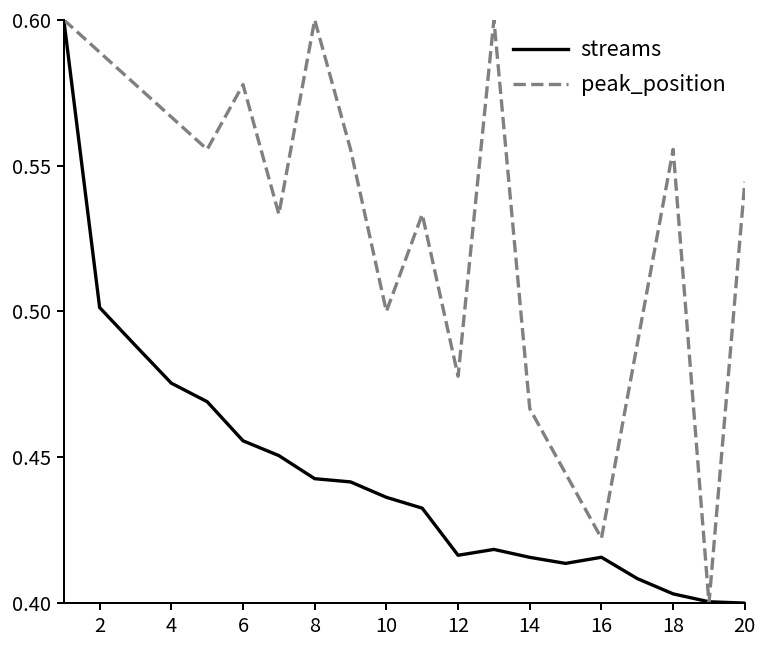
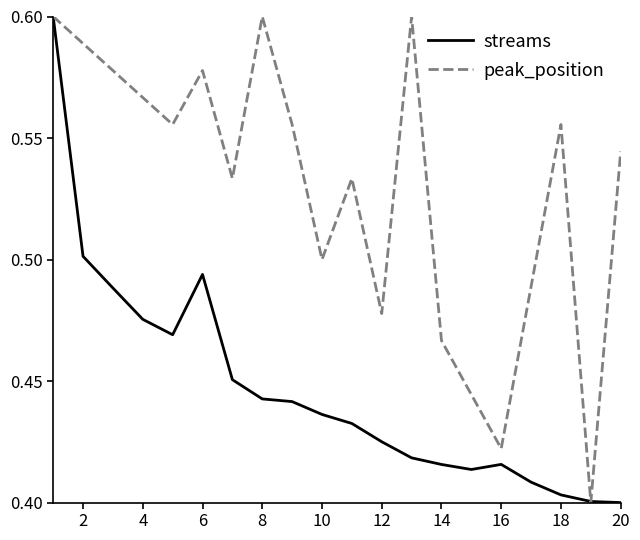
  {
    "streams": {
      "2": 0.501,
      "4": 0.475,
-     "6": 0.456,
+     "6": 0.494,
      "8": 0.443,
      "10": 0.436,
-     "12": 0.416,
+     "12": 0.425,
      "14": 0.416,
      "16": 0.416,
      "18": 0.403,
      "20": 0.400
    },
    "peak_position": {
      "2": 0.589,
      "4": 0.567,
      "6": 0.578,
      "8": 0.600,
      "10": 0.500,
      "12": 0.478,
      "14": 0.467,
      "16": 0.422,
      "18": 0.556,
      "20": 0.544
    }
  }
